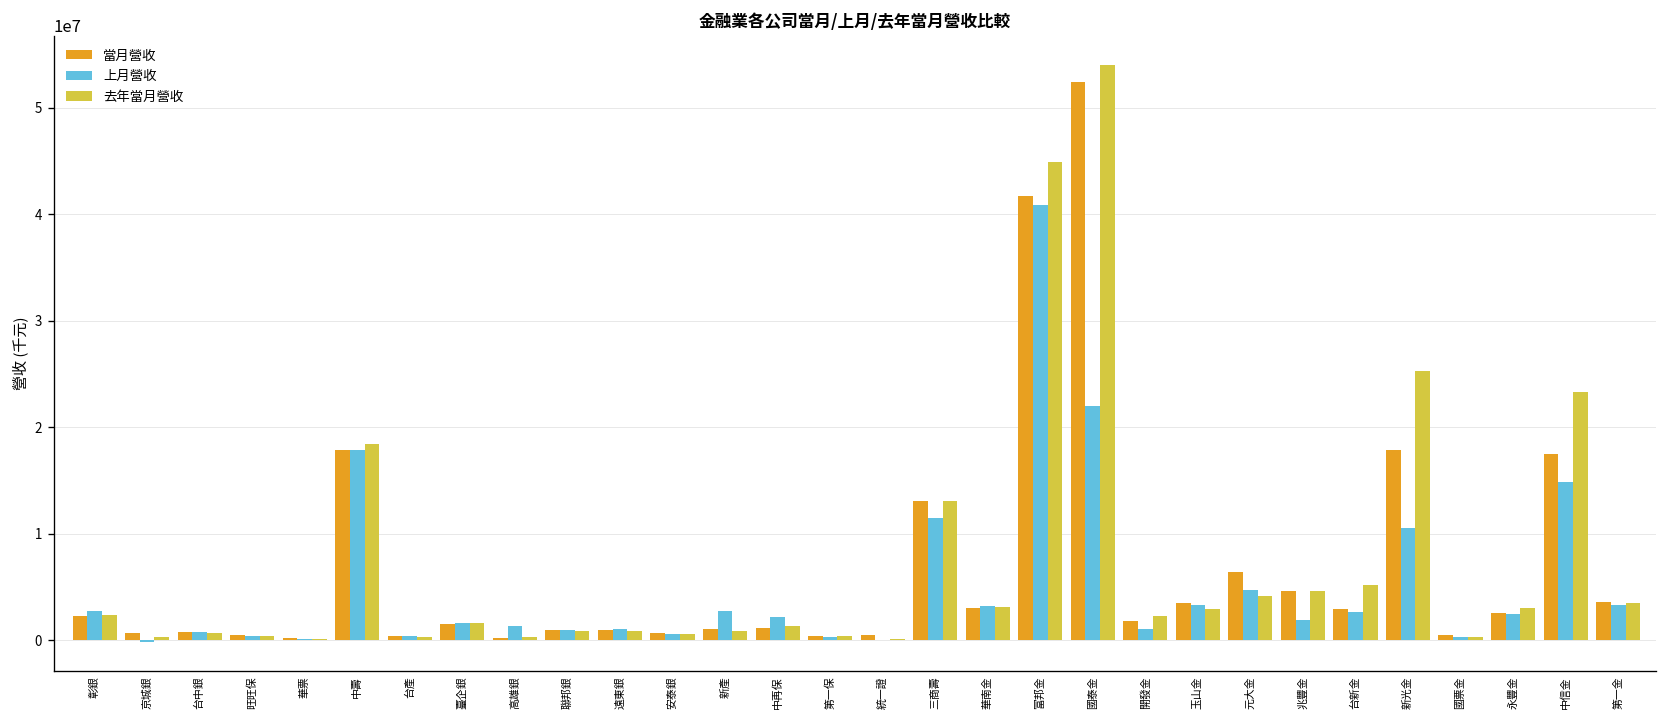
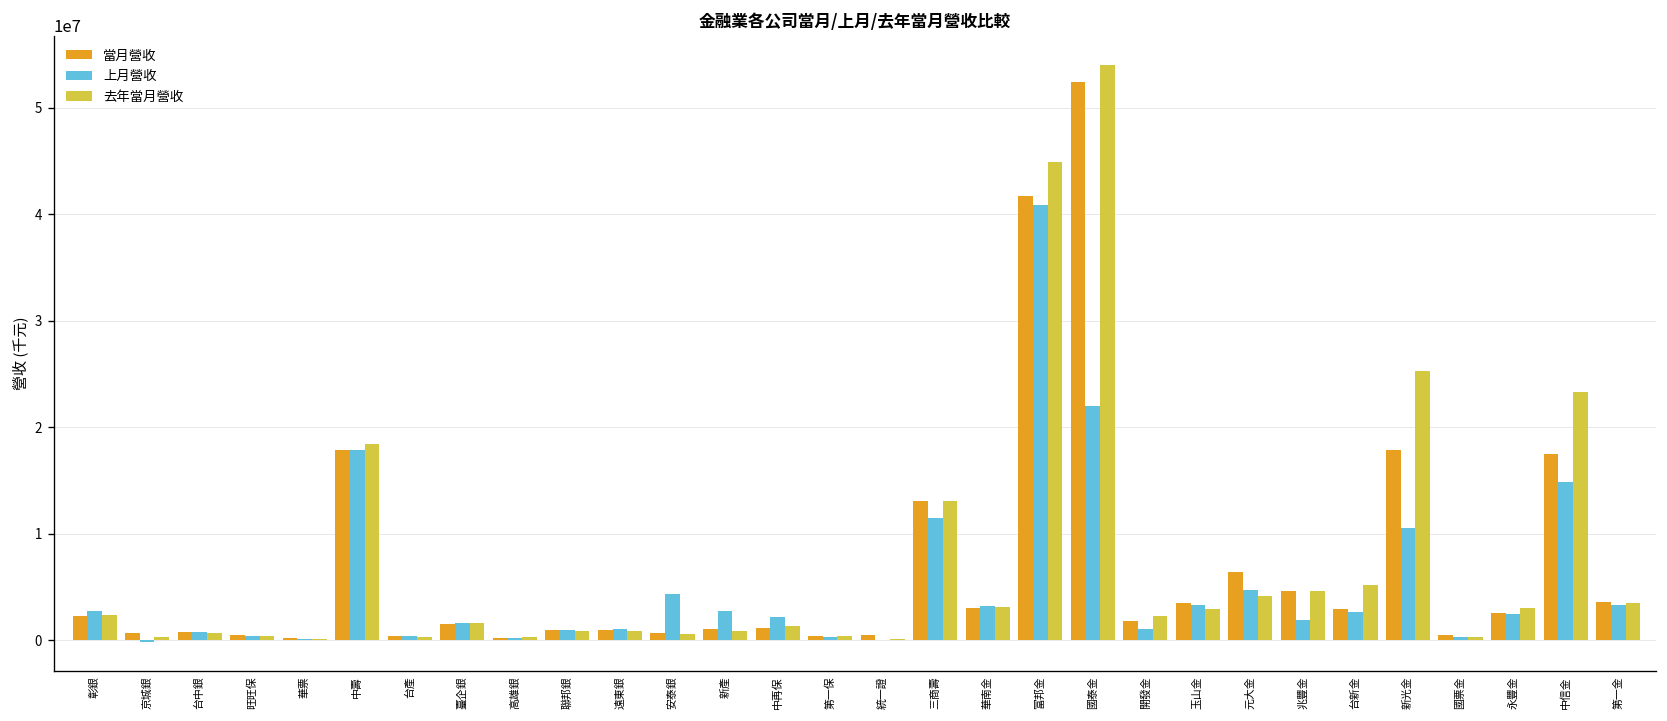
  {
    "上月營收": {
      "彰銀": 3000000,
      "台中銀": 1000000,
      "旺旺保": 0,
      "中壽": 18000000,
      "台產": 0,
      "臺企銀": 2000000,
-     "高雄銀": 1000000,
+     "高雄銀": 0,
      "聯邦銀": 1000000,
      "遠東銀": 1000000,
-     "安泰銀": 1000000,
+     "安泰銀": 4000000,
      "新產": 3000000,
      "中再保": 2000000,
      "第一保": 0,
      "三商壽": 11000000,
      "華南金": 3000000,
      "富邦金": 41000000,
      "國泰金": 22000000,
      "開發金": 1000000,
      "玉山金": 3000000,
      "元大金": 5000000,
      "兆豐金": 2000000,
      "台新金": 3000000,
      "新光金": 11000000,
      "國票金": 0,
      "永豐金": 2000000,
      "中信金": 15000000,
      "第一金": 3000000
    }
  }
